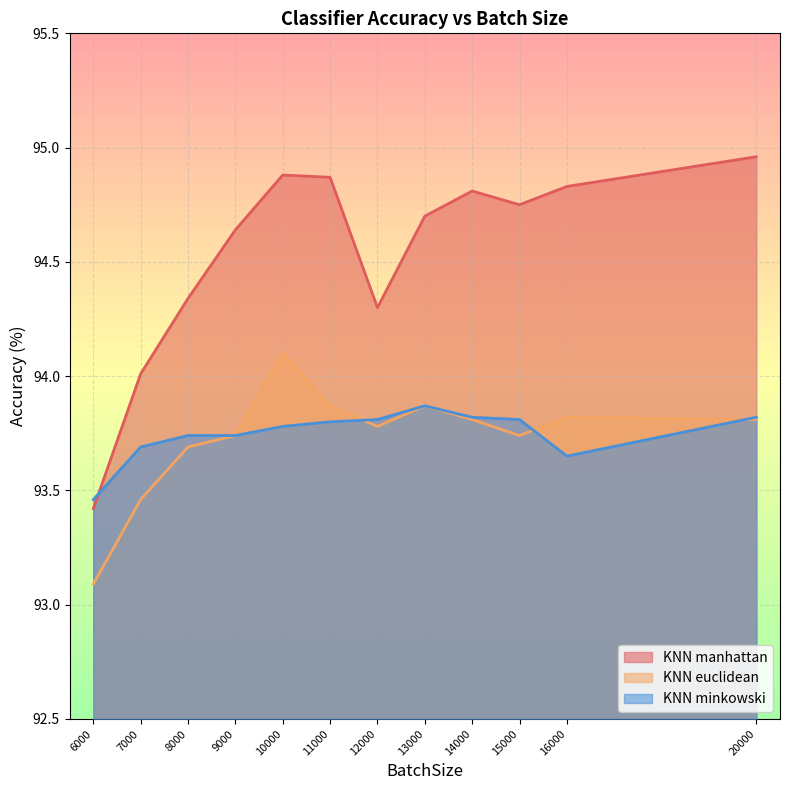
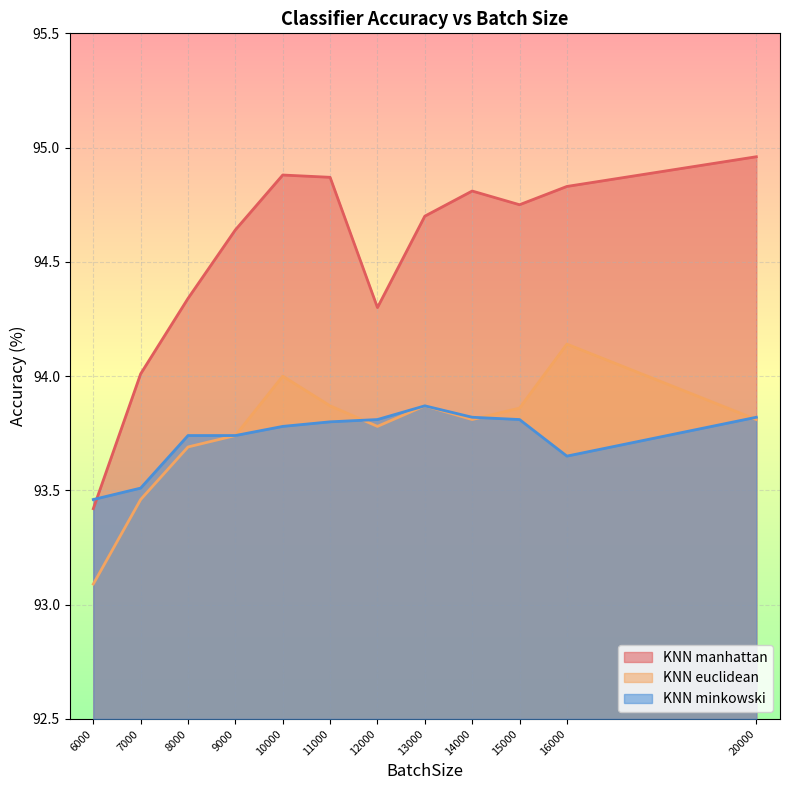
  {
    "KNN manhattan": {
      "6000": 93.42,
      "7000": 94.01,
      "8000": 94.34,
      "9000": 94.64,
      "10000": 94.88,
      "11000": 94.87,
      "12000": 94.30,
      "13000": 94.70,
      "14000": 94.81,
      "15000": 94.75,
      "16000": 94.83,
      "20000": 94.96
    },
    "KNN euclidean": {
      "6000": 93.09,
      "7000": 93.46,
      "8000": 93.69,
-     "10000": 94.1,
+     "10000": 94.0,
      "11000": 93.87,
      "12000": 93.78,
-     "15000": 93.74,
-     "16000": 93.82
+     "15000": 93.86,
+     "16000": 94.14
    },
    "KNN minkowski": {
      "6000": 93.46,
-     "7000": 93.69,
+     "7000": 93.51,
      "8000": 93.74,
      "10000": 93.78,
      "11000": 93.80,
      "12000": 93.81,
      "15000": 93.81,
      "16000": 93.65
    }
  }
